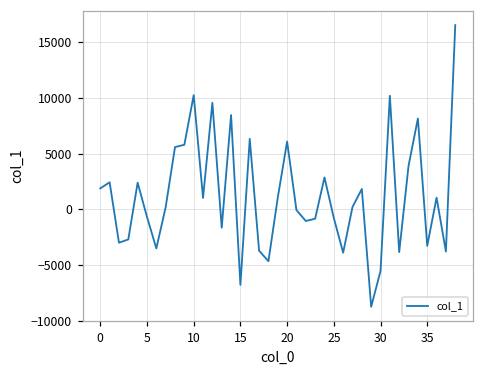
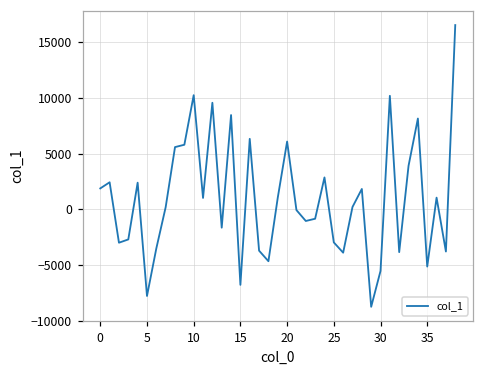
  {
    "0": 1900,
-   "5": -700,
+   "5": -7800,
    "10": 10200,
    "15": -6800,
    "20": 6100,
-   "25": -800,
+   "25": -3000,
    "30": -5500,
-   "35": -3300
+   "35": -5100
  }
